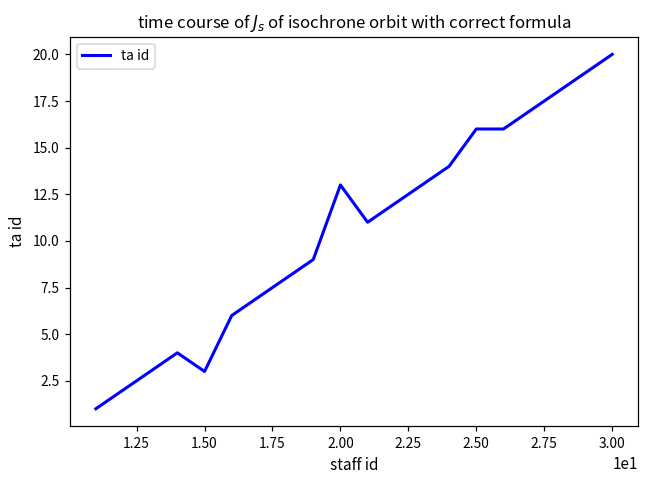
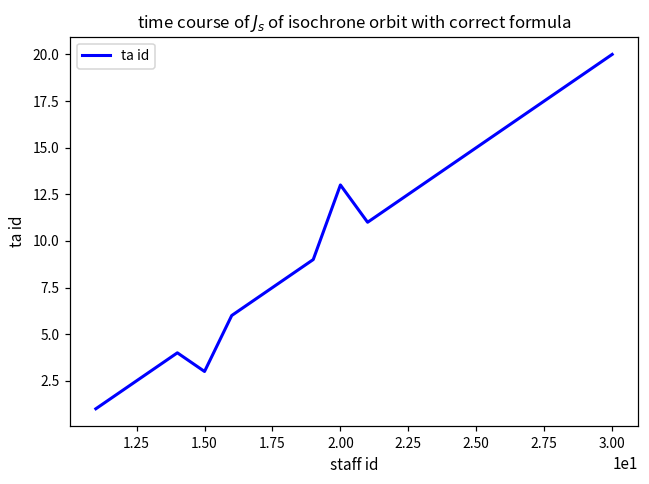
  {
    "1.50": 3,
    "2.00": 13,
-   "2.50": 16,
+   "2.50": 15,
    "3.00": 20
  }
